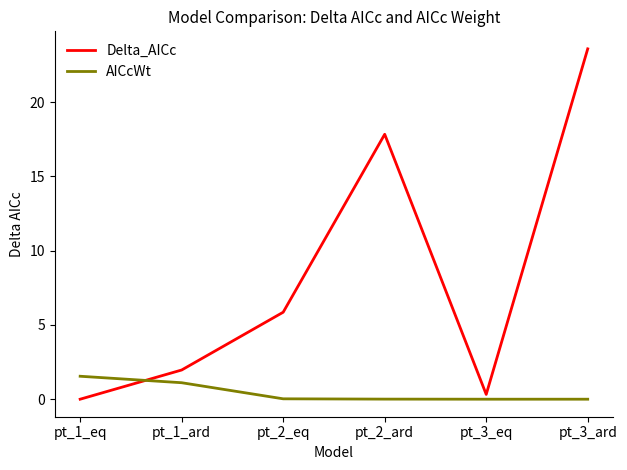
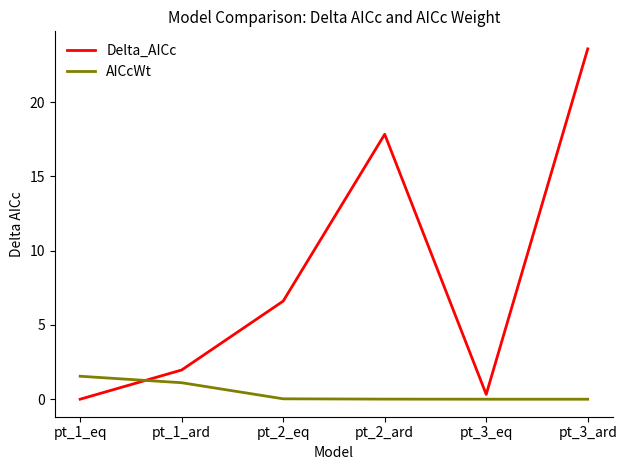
  {
    "Delta_AICc": {
      "pt_1_eq": 0.0,
      "pt_1_ard": 2.0,
-     "pt_2_eq": 5.9,
+     "pt_2_eq": 6.6,
      "pt_2_ard": 17.8,
      "pt_3_eq": 0.3,
      "pt_3_ard": 23.6
    },
    "AICcWt": {
      "pt_1_eq": 1.5,
      "pt_1_ard": 1.1,
      "pt_2_eq": 0.0,
      "pt_2_ard": 0.0,
      "pt_3_eq": 0.0,
      "pt_3_ard": 0.0
    }
  }
